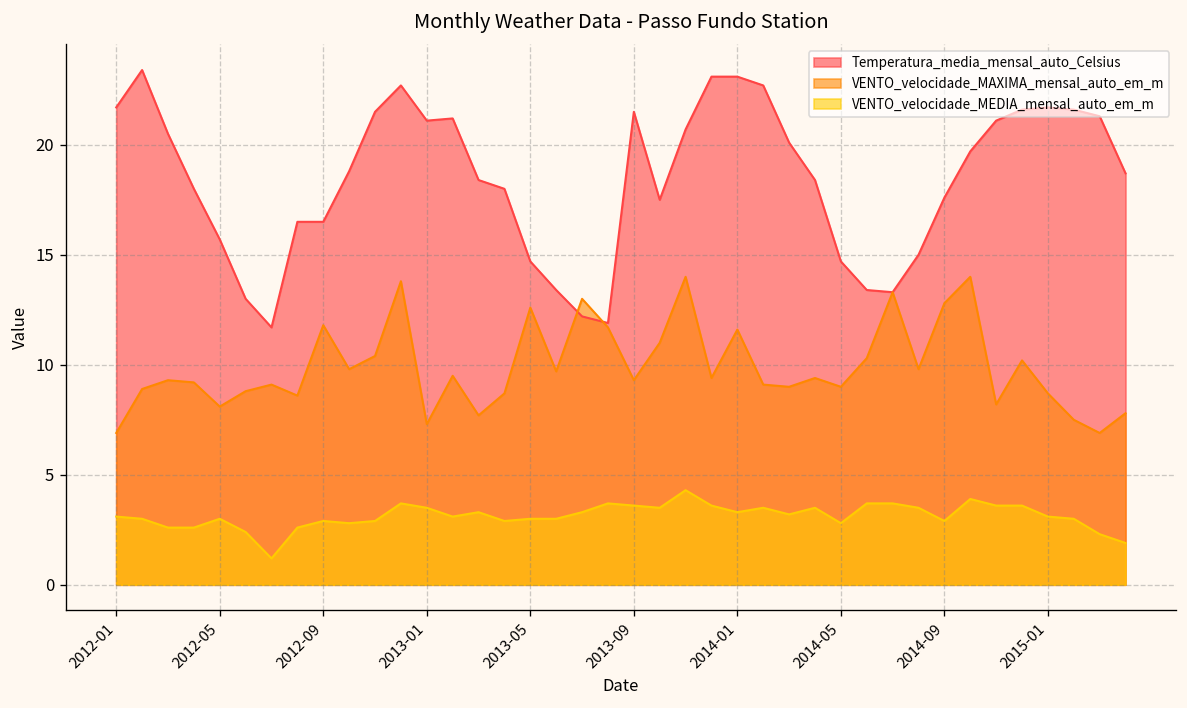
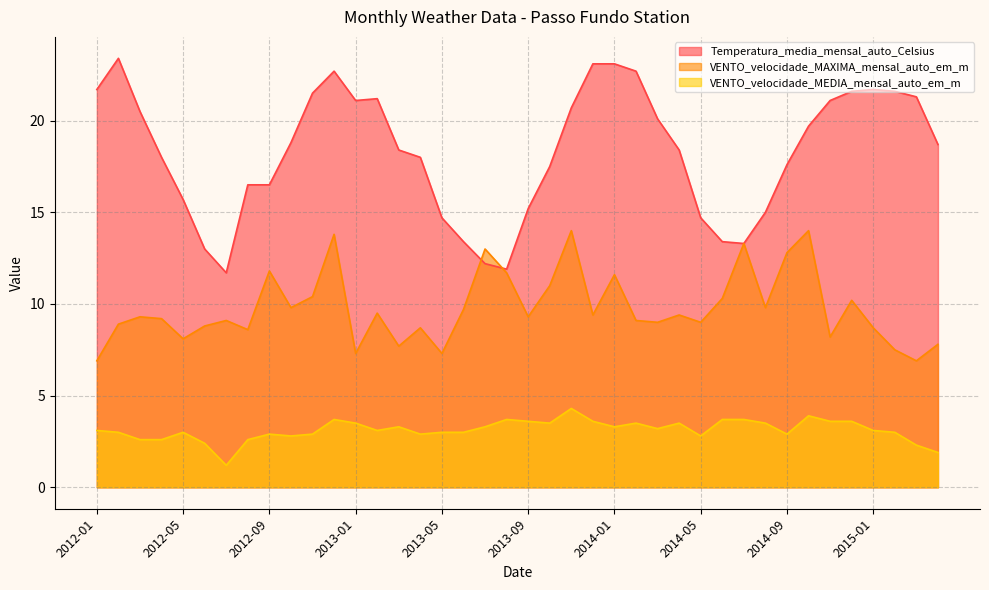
  {
    "Temperatura_media_mensal_auto_Celsius": {
      "2012-01": 21.7,
      "2012-05": 15.7,
      "2012-09": 16.5,
      "2013-01": 21.1,
      "2013-05": 14.7,
-     "2013-09": 21.5,
+     "2013-09": 15.2,
      "2014-01": 23.1,
      "2014-05": 14.7,
      "2014-09": 17.6
    },
    "VENTO_velocidade_MAXIMA_mensal_auto_em_m": {
      "2012-01": 6.9,
      "2012-05": 8.1,
      "2012-09": 11.8,
      "2013-01": 7.3,
-     "2013-05": 12.6,
+     "2013-05": 7.3,
      "2013-09": 9.3,
      "2014-01": 11.6,
      "2014-05": 9.0,
      "2014-09": 12.8,
      "2015-01": 8.7
    },
    "VENTO_velocidade_MEDIA_mensal_auto_em_m": {
      "2012-01": 3.1,
      "2012-05": 3.0,
      "2012-09": 2.9,
      "2013-01": 3.5,
      "2013-05": 3.0,
      "2013-09": 3.6,
      "2014-01": 3.3,
      "2014-05": 2.8,
      "2014-09": 2.9,
      "2015-01": 3.1
    }
  }
